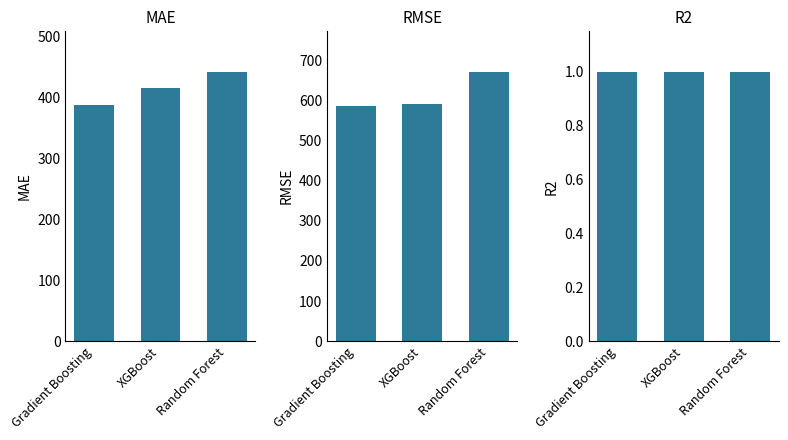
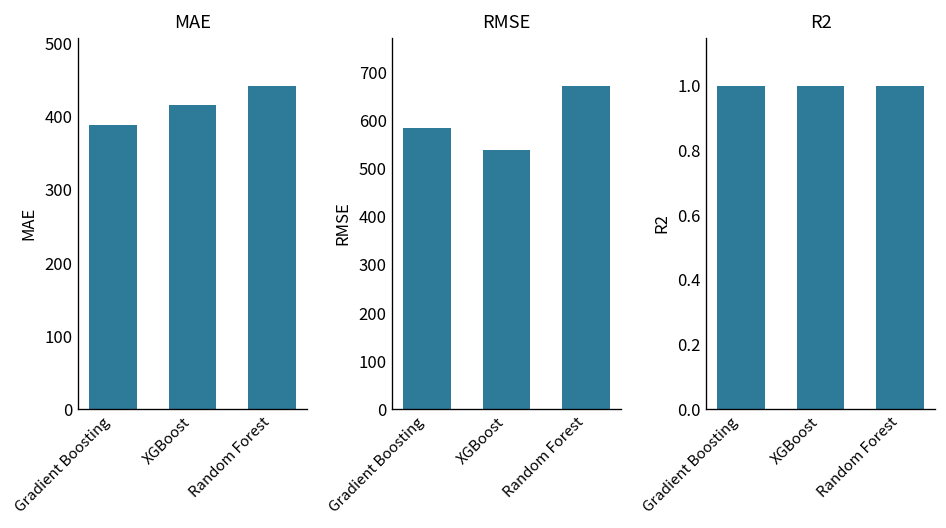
  {
    "MAE": {
      "Gradient Boosting": 390,
      "XGBoost": 420,
      "Random Forest": 440
    },
    "RMSE": {
      "Gradient Boosting": 580,
-     "XGBoost": 590,
+     "XGBoost": 540,
      "Random Forest": 670
    },
    "R2": {
      "Gradient Boosting": 1.00,
      "XGBoost": 1.00,
      "Random Forest": 1.00
    }
  }
